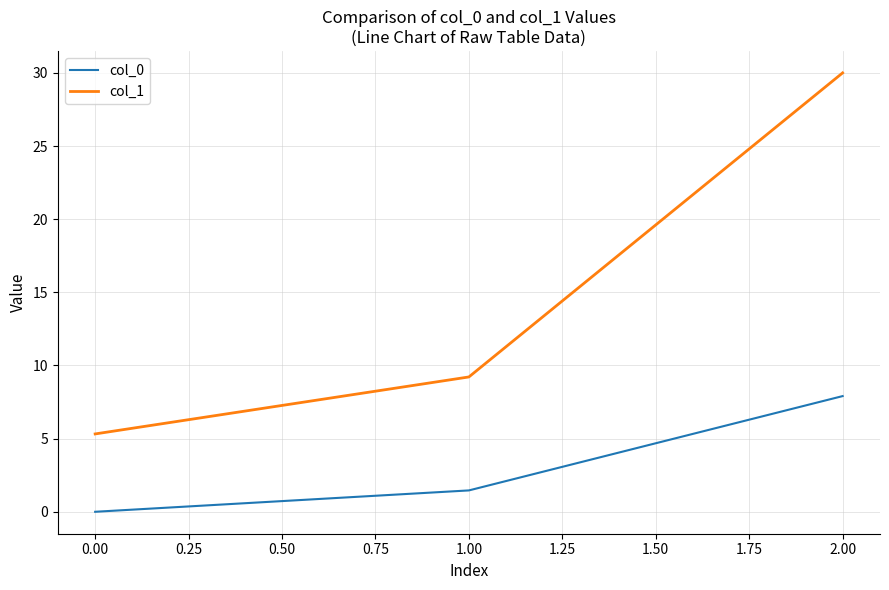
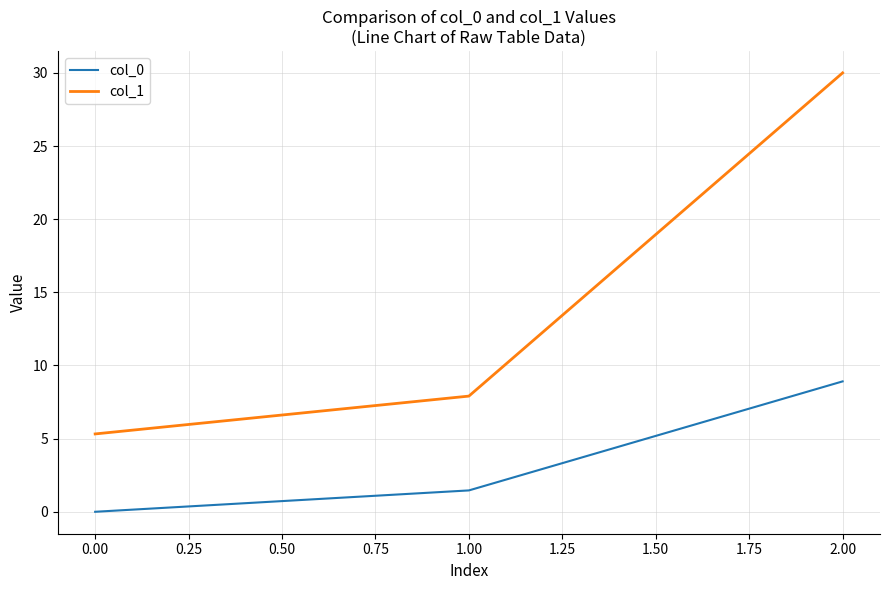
  {
    "col_0": {
      "0.00": 0.0,
      "1.00": 1.5,
-     "2.00": 7.9
+     "2.00": 8.9
    },
    "col_1": {
      "0.00": 5.3,
-     "1.00": 9.2,
+     "1.00": 7.9,
      "2.00": 30.0
    }
  }
